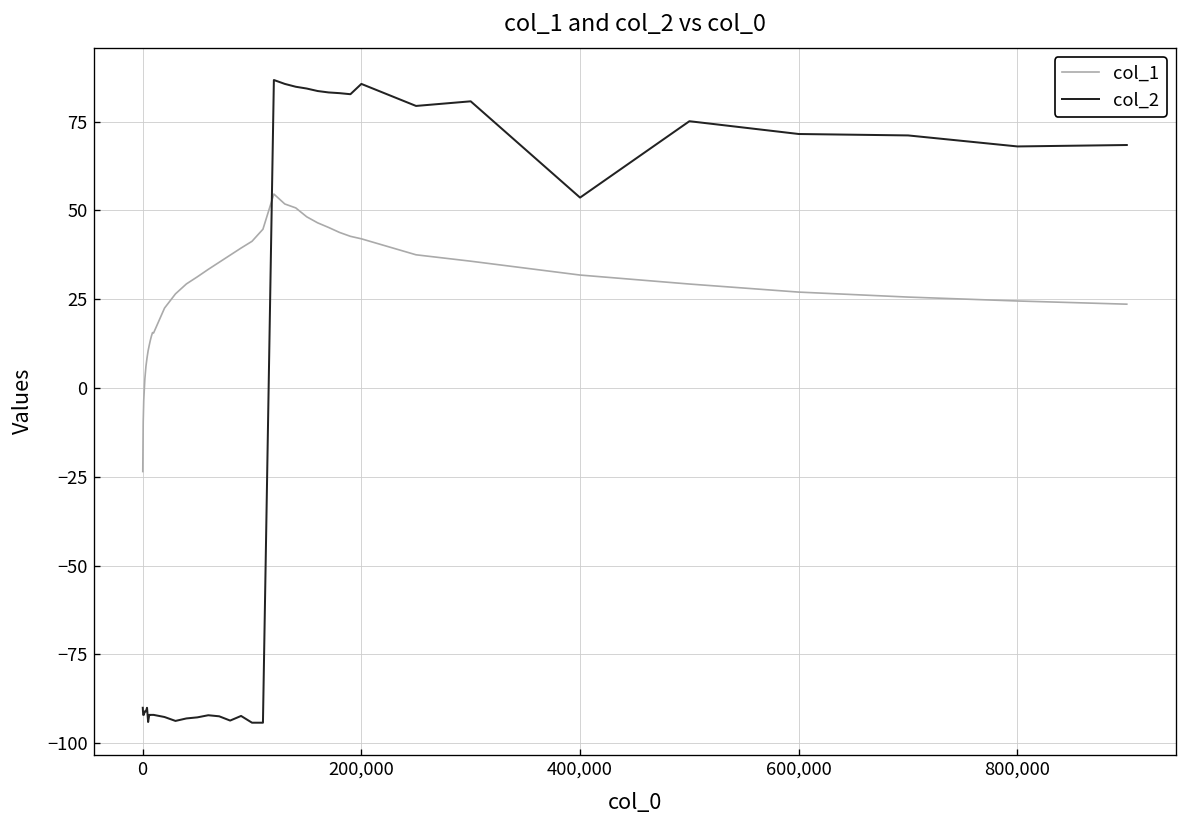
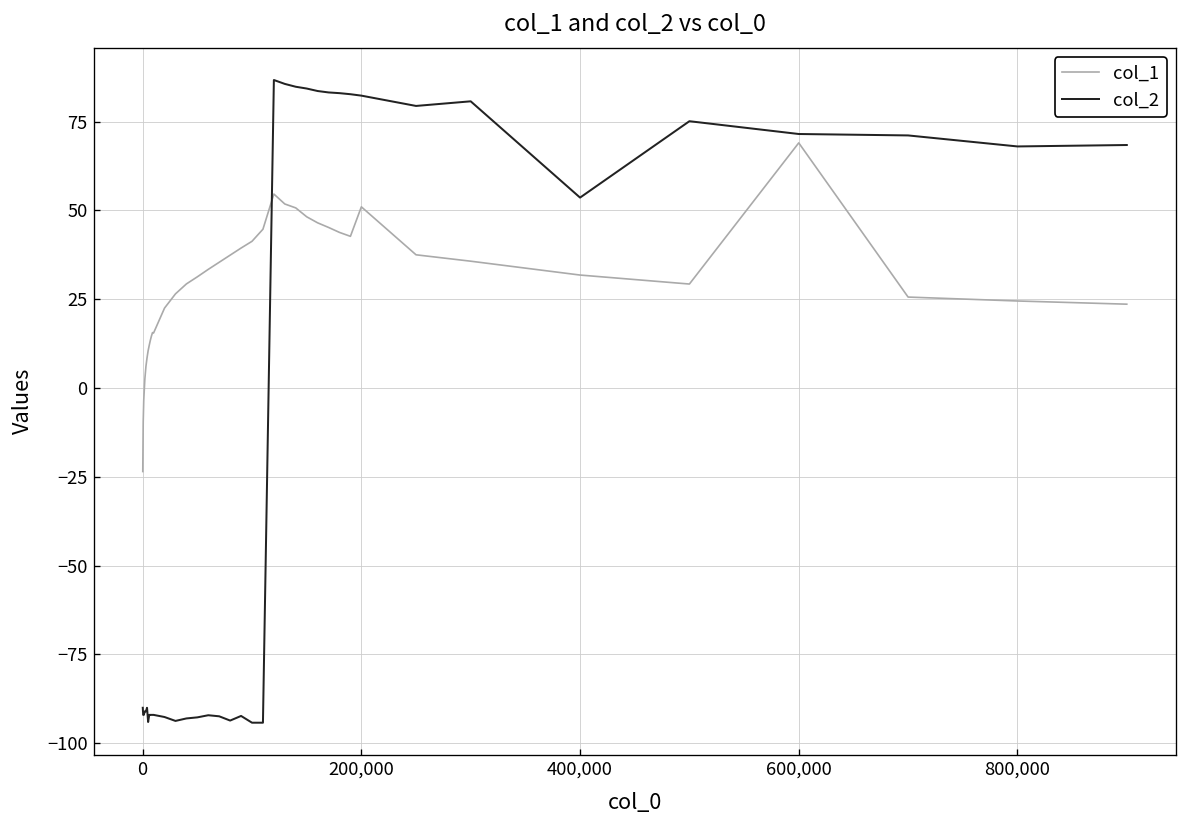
  {
    "col_1": {
-     "200,000": 42,
+     "200,000": 51,
      "400,000": 32,
-     "600,000": 27,
+     "600,000": 69,
      "800,000": 25
    },
    "col_2": {
-     "200,000": 86,
+     "200,000": 82,
      "400,000": 54,
      "600,000": 72,
      "800,000": 68
    }
  }
